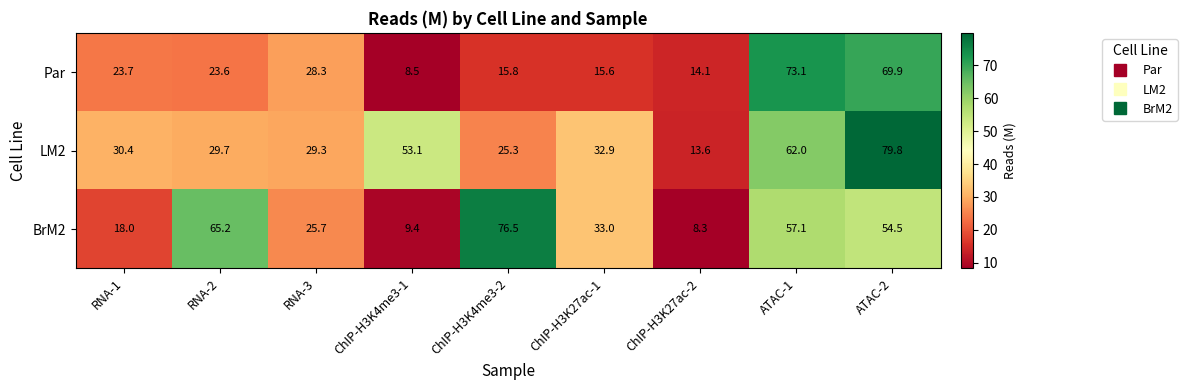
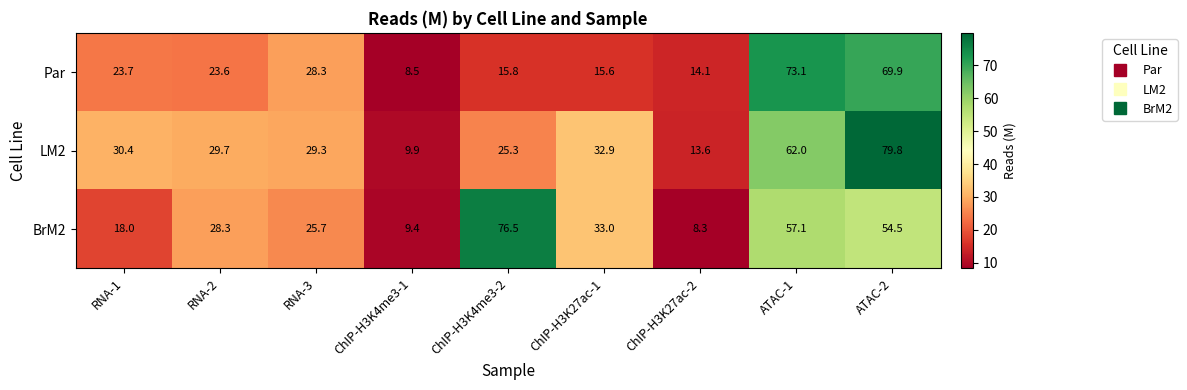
  {
    "Par": {
      "RNA-1": 23.7,
      "RNA-2": 23.6,
      "RNA-3": 28.3,
      "ChIP-H3K4me3-1": 8.5,
      "ChIP-H3K4me3-2": 15.8,
      "ChIP-H3K27ac-1": 15.6,
      "ChIP-H3K27ac-2": 14.1,
      "ATAC-1": 73.1,
      "ATAC-2": 69.9
    },
    "LM2": {
      "RNA-1": 30.4,
      "RNA-2": 29.7,
      "RNA-3": 29.3,
-     "ChIP-H3K4me3-1": 53.1,
+     "ChIP-H3K4me3-1": 9.9,
      "ChIP-H3K4me3-2": 25.3,
      "ChIP-H3K27ac-1": 32.9,
      "ChIP-H3K27ac-2": 13.6,
      "ATAC-1": 62.0,
      "ATAC-2": 79.8
    },
    "BrM2": {
      "RNA-1": 18.0,
-     "RNA-2": 65.2,
+     "RNA-2": 28.3,
      "RNA-3": 25.7,
      "ChIP-H3K4me3-1": 9.4,
      "ChIP-H3K4me3-2": 76.5,
      "ChIP-H3K27ac-1": 33.0,
      "ChIP-H3K27ac-2": 8.3,
      "ATAC-1": 57.1,
      "ATAC-2": 54.5
    }
  }
